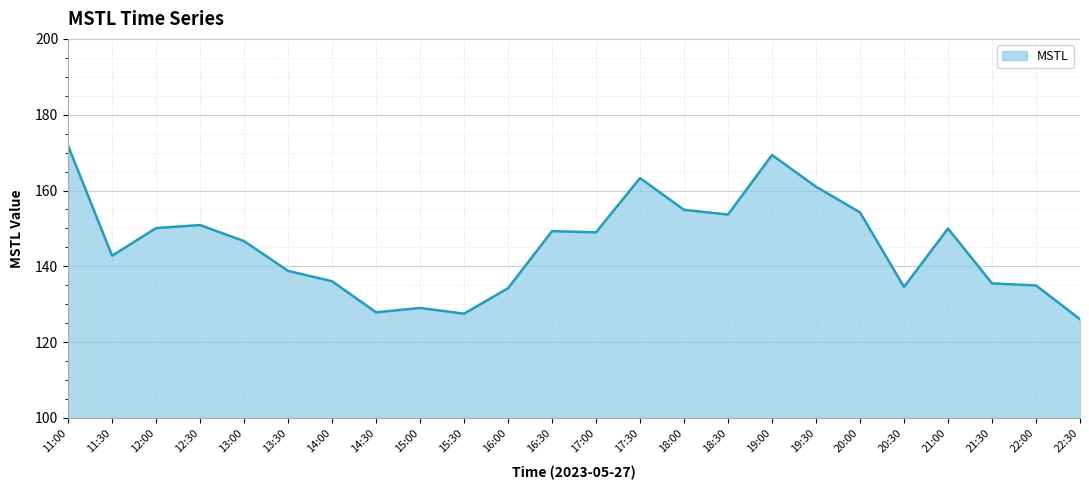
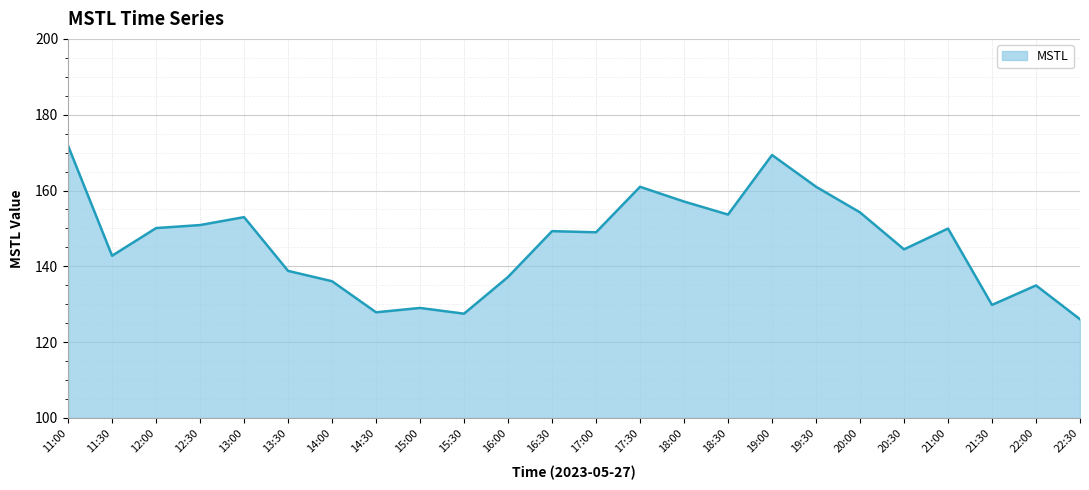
  {
    "11:00": 172,
    "11:30": 143,
    "12:00": 150,
    "12:30": 151,
-   "13:00": 147,
+   "13:00": 153,
    "13:30": 139,
    "14:00": 136,
    "14:30": 128,
    "15:00": 129,
    "15:30": 128,
-   "16:00": 134,
+   "16:00": 137,
    "16:30": 149,
    "17:00": 149,
-   "17:30": 163,
-   "18:00": 155,
+   "17:30": 161,
+   "18:00": 157,
    "18:30": 154,
    "19:00": 169,
    "19:30": 161,
    "20:00": 154,
-   "20:30": 135,
+   "20:30": 144,
    "21:00": 150,
-   "21:30": 135,
+   "21:30": 130,
    "22:00": 135,
    "22:30": 126
  }
